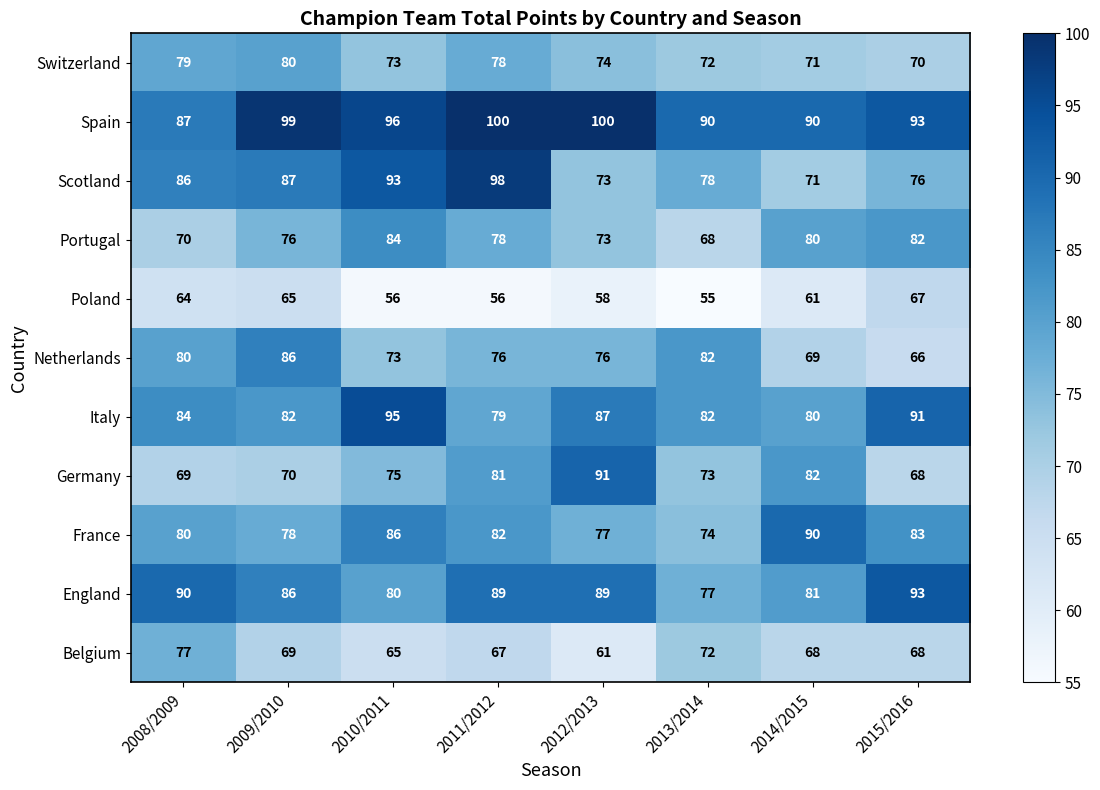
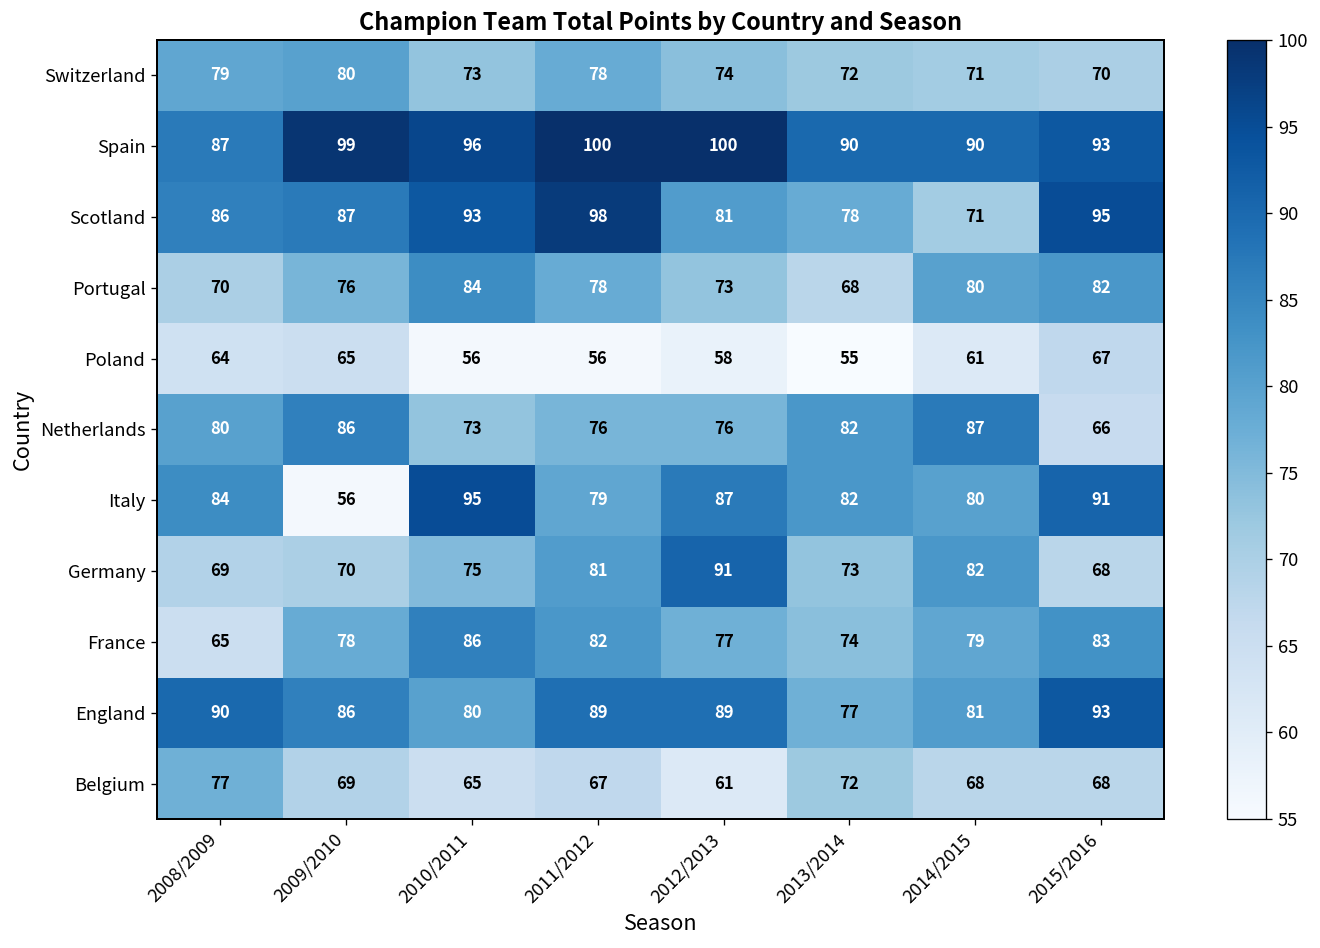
  {
    "Switzerland": {
      "2008/2009": 79,
      "2009/2010": 80,
      "2010/2011": 73,
      "2011/2012": 78,
      "2012/2013": 74,
      "2013/2014": 72,
      "2014/2015": 71,
      "2015/2016": 70
    },
    "Spain": {
      "2008/2009": 87,
      "2009/2010": 99,
      "2010/2011": 96,
      "2011/2012": 100,
      "2012/2013": 100,
      "2013/2014": 90,
      "2014/2015": 90,
      "2015/2016": 93
    },
    "Scotland": {
      "2008/2009": 86,
      "2009/2010": 87,
      "2010/2011": 93,
      "2011/2012": 98,
-     "2012/2013": 73,
+     "2012/2013": 81,
      "2013/2014": 78,
      "2014/2015": 71,
-     "2015/2016": 76
+     "2015/2016": 95
    },
    "Portugal": {
      "2008/2009": 70,
      "2009/2010": 76,
      "2010/2011": 84,
      "2011/2012": 78,
      "2012/2013": 73,
      "2013/2014": 68,
      "2014/2015": 80,
      "2015/2016": 82
    },
    "Poland": {
      "2008/2009": 64,
      "2009/2010": 65,
      "2010/2011": 56,
      "2011/2012": 56,
      "2012/2013": 58,
      "2013/2014": 55,
      "2014/2015": 61,
      "2015/2016": 67
    },
    "Netherlands": {
      "2008/2009": 80,
      "2009/2010": 86,
      "2010/2011": 73,
      "2011/2012": 76,
      "2012/2013": 76,
      "2013/2014": 82,
-     "2014/2015": 69,
+     "2014/2015": 87,
      "2015/2016": 66
    },
    "Italy": {
      "2008/2009": 84,
-     "2009/2010": 82,
+     "2009/2010": 56,
      "2010/2011": 95,
      "2011/2012": 79,
      "2012/2013": 87,
      "2013/2014": 82,
      "2014/2015": 80,
      "2015/2016": 91
    },
    "Germany": {
      "2008/2009": 69,
      "2009/2010": 70,
      "2010/2011": 75,
      "2011/2012": 81,
      "2012/2013": 91,
      "2013/2014": 73,
      "2014/2015": 82,
      "2015/2016": 68
    },
    "France": {
-     "2008/2009": 80,
+     "2008/2009": 65,
      "2009/2010": 78,
      "2010/2011": 86,
      "2011/2012": 82,
      "2012/2013": 77,
      "2013/2014": 74,
-     "2014/2015": 90,
+     "2014/2015": 79,
      "2015/2016": 83
    },
    "England": {
      "2008/2009": 90,
      "2009/2010": 86,
      "2010/2011": 80,
      "2011/2012": 89,
      "2012/2013": 89,
      "2013/2014": 77,
      "2014/2015": 81,
      "2015/2016": 93
    },
    "Belgium": {
      "2008/2009": 77,
      "2009/2010": 69,
      "2010/2011": 65,
      "2011/2012": 67,
      "2012/2013": 61,
      "2013/2014": 72,
      "2014/2015": 68,
      "2015/2016": 68
    }
  }
